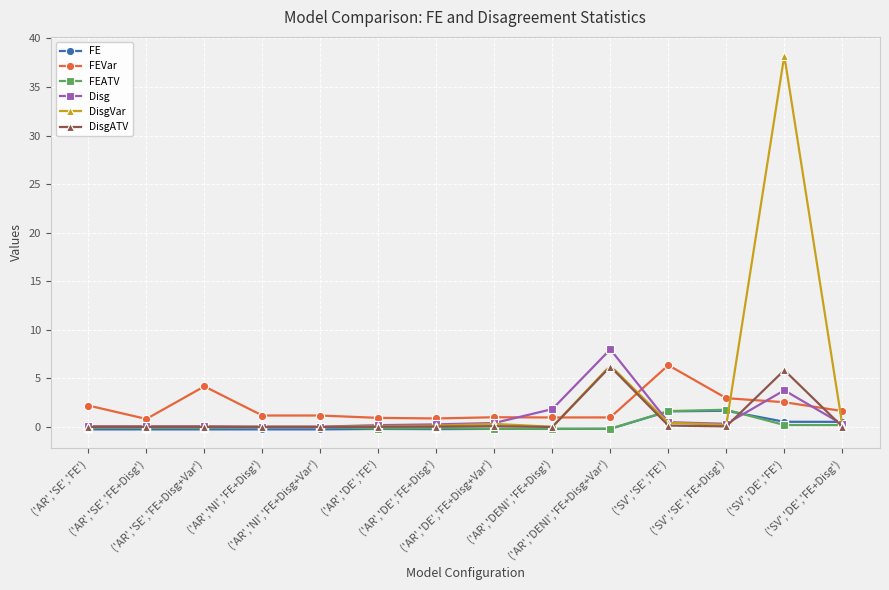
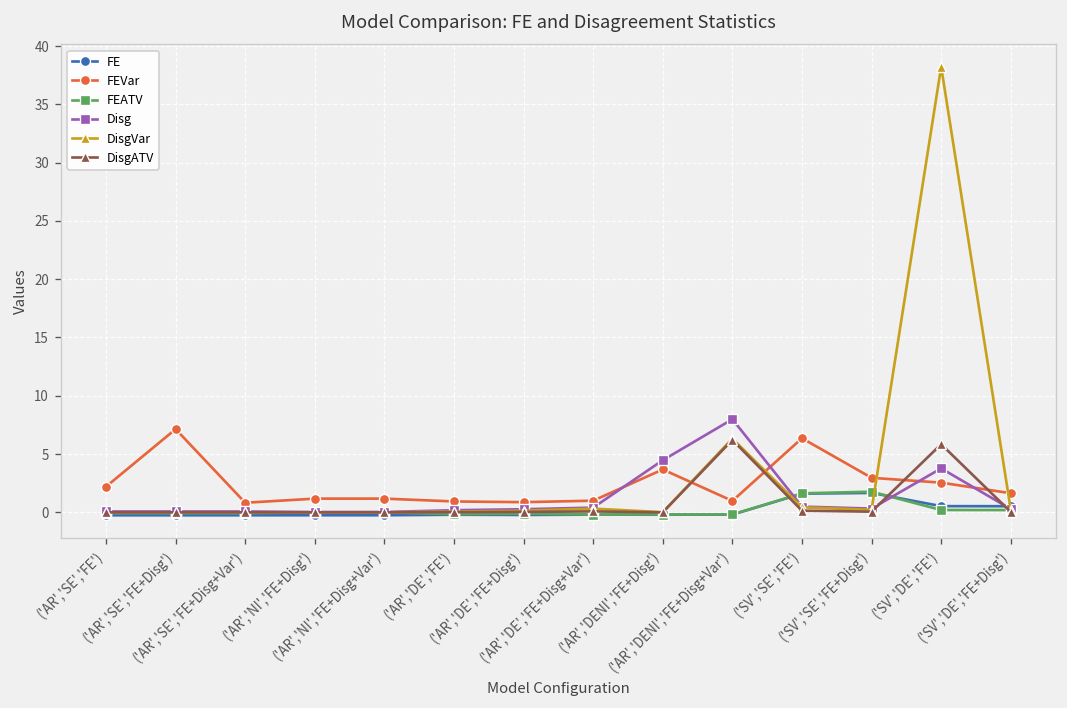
  {
    "FE": {
      "('SV','DE','FE')": 1
    },
    "FEVar": {
      "('AR','SE','FE')": 2,
-     "('AR','SE','FE+Disg')": 1,
-     "('AR','SE','FE+Disg+Var')": 4,
+     "('AR','SE','FE+Disg')": 7,
+     "('AR','SE','FE+Disg+Var')": 1,
      "('AR','NI','FE+Disg')": 1,
      "('AR','NI','FE+Disg+Var')": 1,
      "('AR','DE','FE')": 1,
      "('AR','DE','FE+Disg')": 1,
      "('AR','DE','FE+Disg+Var')": 1,
-     "('AR','DENI','FE+Disg')": 1,
+     "('AR','DENI','FE+Disg')": 4,
      "('AR','DENI','FE+Disg+Var')": 1,
      "('SV','SE','FE')": 6,
      "('SV','SE','FE+Disg')": 3,
      "('SV','DE','FE')": 3,
      "('SV','DE','FE+Disg')": 2
    },
    "FEATV": {
      "('SV','DE','FE')": 0
    },
    "Disg": {
-     "('AR','DENI','FE+Disg')": 2,
+     "('AR','DENI','FE+Disg')": 4,
      "('AR','DENI','FE+Disg+Var')": 8,
      "('SV','DE','FE')": 4
    },
    "DisgVar": {
      "('SV','DE','FE')": 38
    },
    "DisgATV": {
      "('SV','SE','FE')": 0,
      "('SV','DE','FE')": 6
    }
  }
